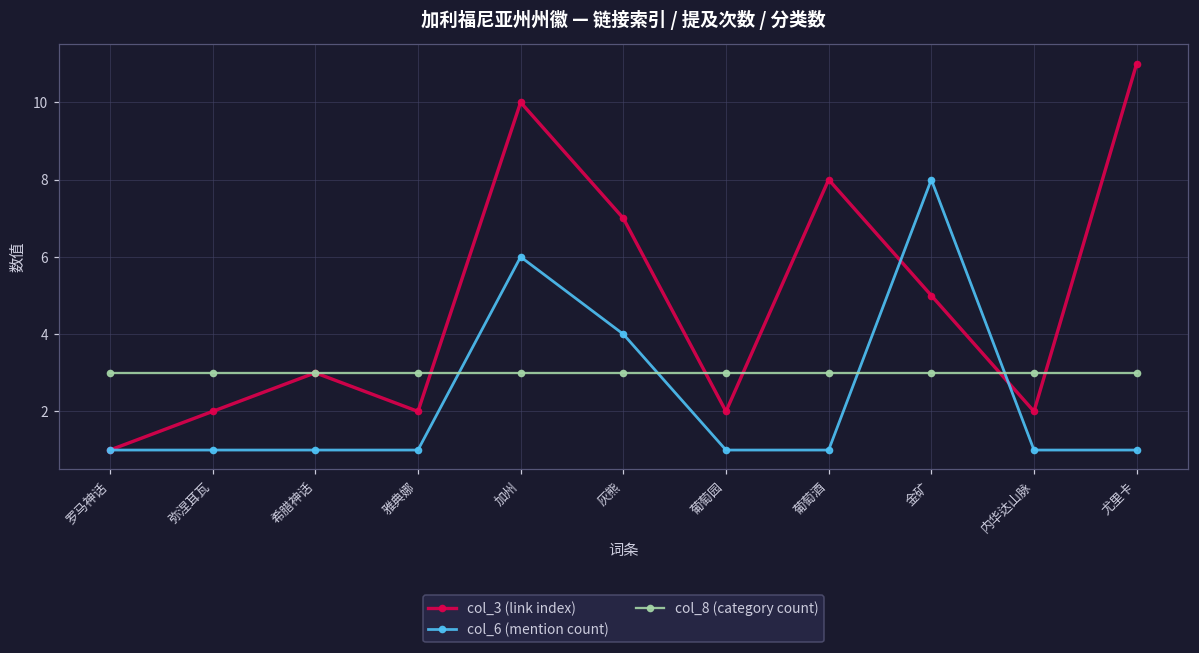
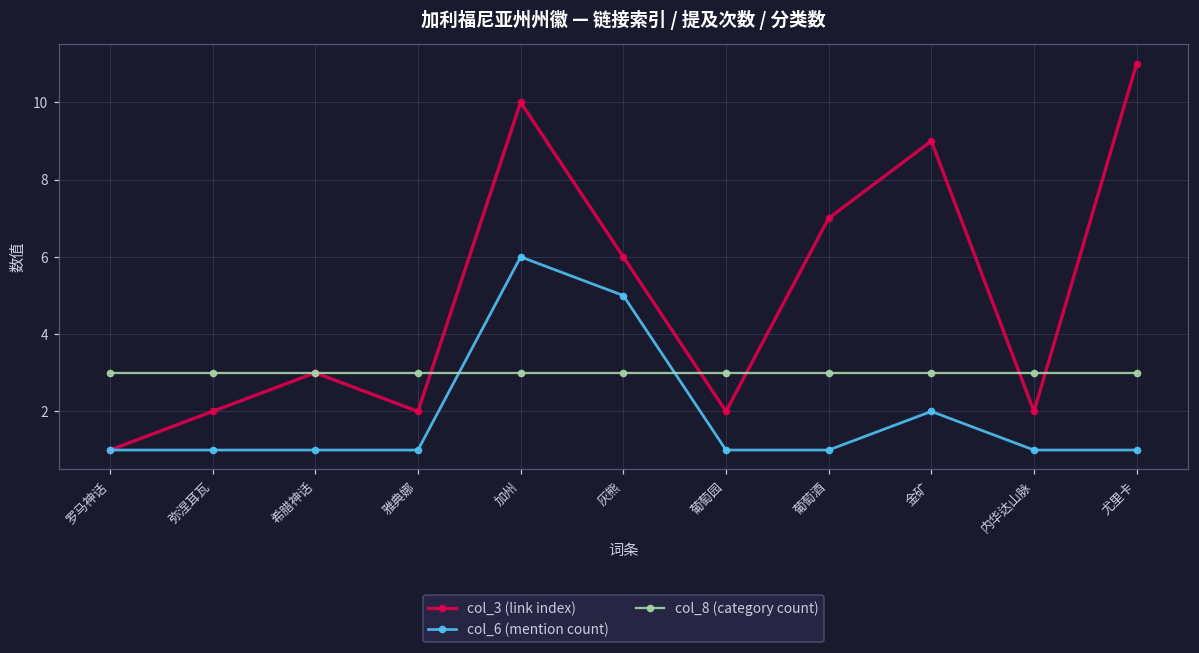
  {
    "col_3 (link index)": {
      "弥涅耳瓦": 2,
      "雅典娜": 2,
      "加州": 10,
-     "灰熊": 7,
+     "灰熊": 6,
      "葡萄园": 2,
-     "葡萄酒": 8,
-     "金矿": 5,
+     "葡萄酒": 7,
+     "金矿": 9,
      "内华达山脉": 2,
      "尤里卡": 11
    },
    "col_6 (mention count)": {
      "弥涅耳瓦": 1,
      "希腊神话": 1,
      "雅典娜": 1,
      "加州": 6,
-     "灰熊": 4,
+     "灰熊": 5,
      "葡萄园": 1,
      "葡萄酒": 1,
-     "金矿": 8,
+     "金矿": 2,
      "内华达山脉": 1,
      "尤里卡": 1
    },
    "col_8 (category count)": {
      "罗马神话": 3,
      "弥涅耳瓦": 3,
      "雅典娜": 3,
      "加州": 3,
      "灰熊": 3,
      "葡萄园": 3,
      "葡萄酒": 3,
      "金矿": 3,
      "内华达山脉": 3,
      "尤里卡": 3
    }
  }
